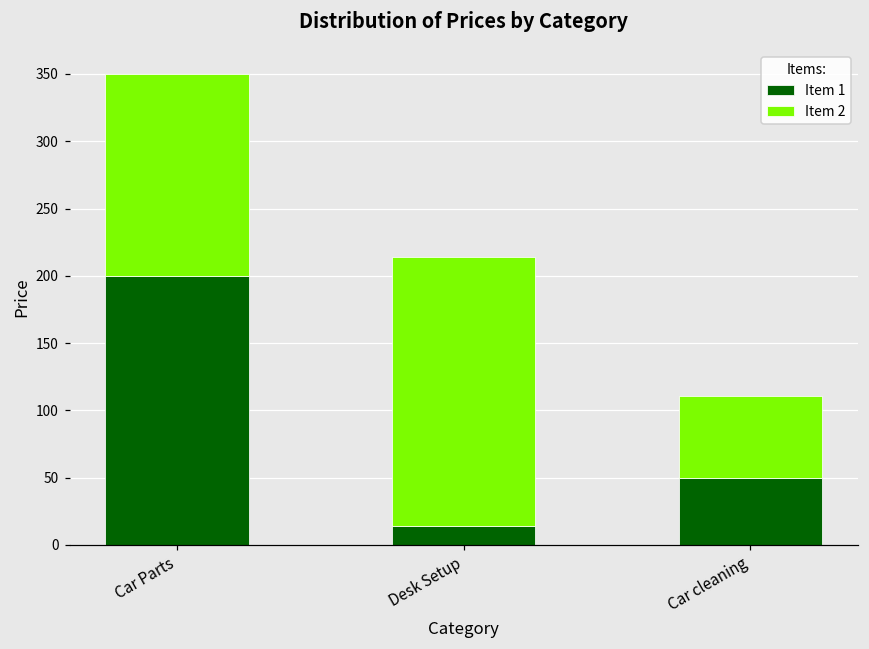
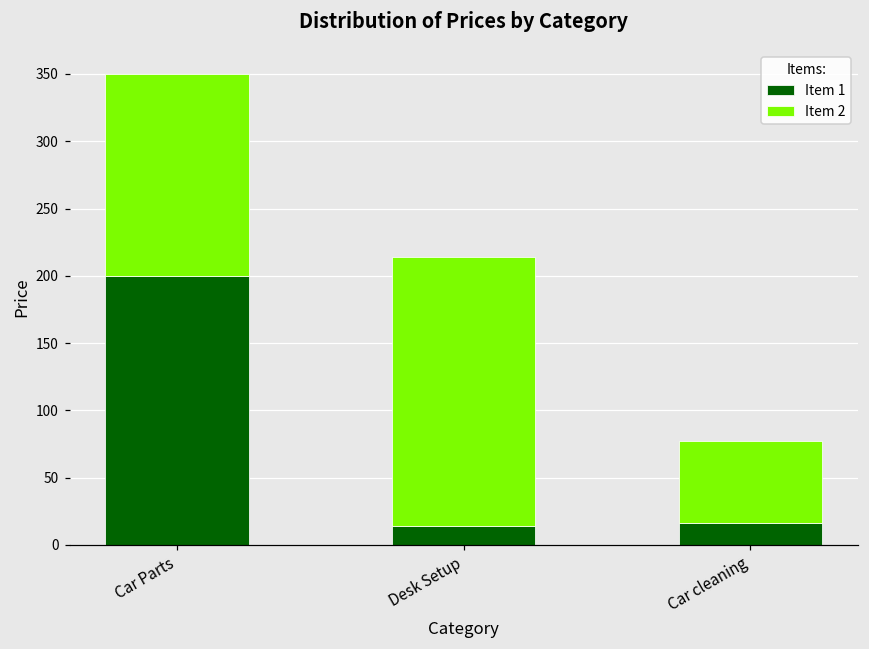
  {
    "Item 1": {
      "Car Parts": 200,
      "Desk Setup": 14,
-     "Car cleaning": 50
+     "Car cleaning": 16
    },
    "Item 2": {
      "Car Parts": 150,
      "Desk Setup": 200,
      "Car cleaning": 61
    }
  }
